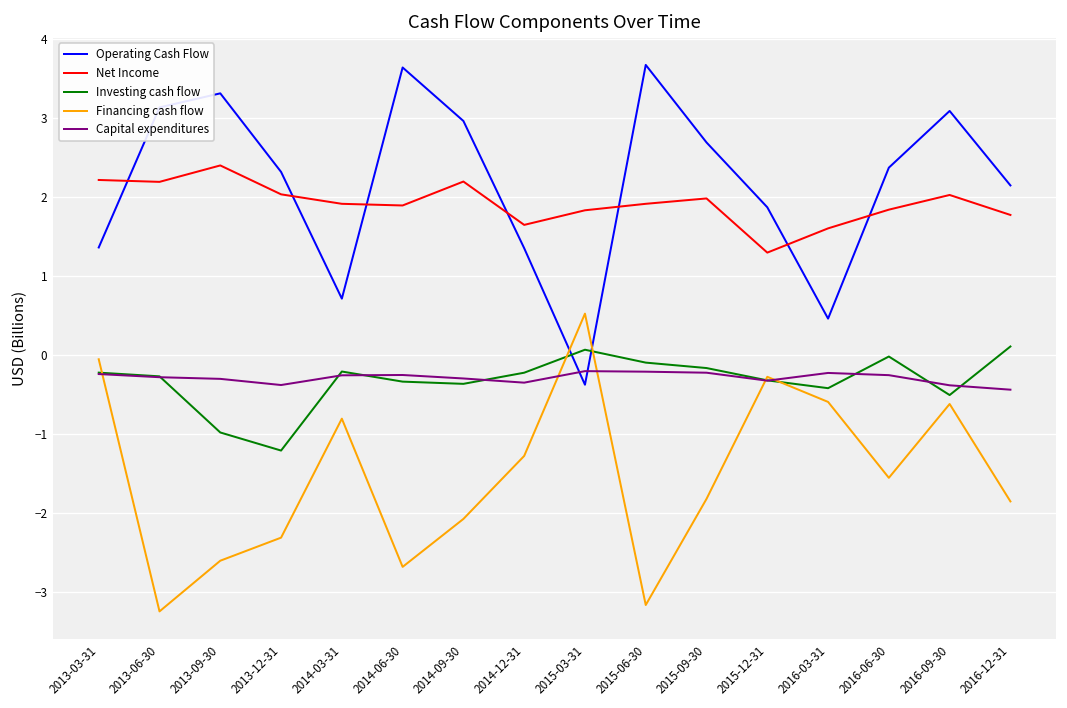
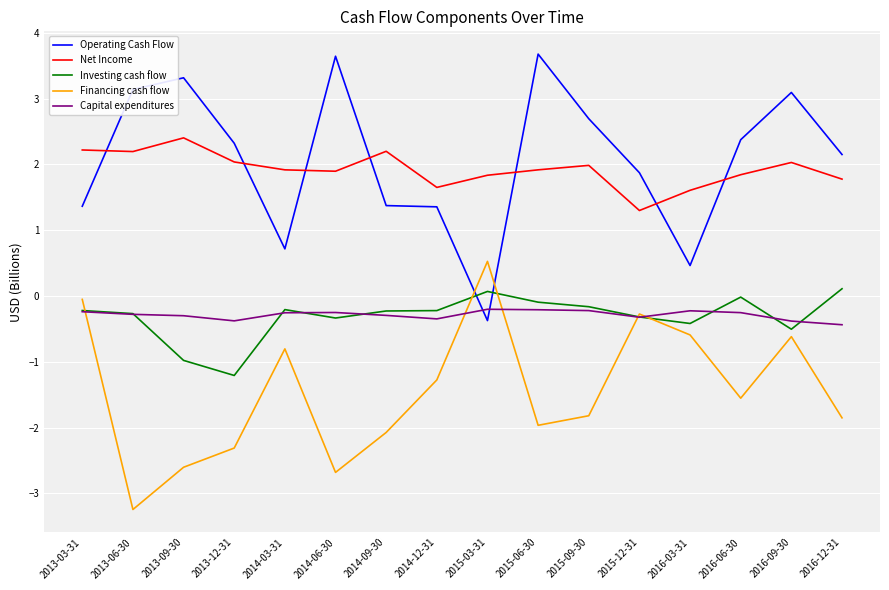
  {
    "Operating Cash Flow": {
      "2013-03-31": 1.4,
      "2013-09-30": 3.3,
      "2013-12-31": 2.3,
      "2014-03-31": 0.7,
      "2014-06-30": 3.6,
-     "2014-09-30": 3.0,
+     "2014-09-30": 1.4,
      "2014-12-31": 1.4,
      "2015-03-31": -0.4,
      "2015-06-30": 3.7,
      "2015-09-30": 2.7,
      "2015-12-31": 1.9,
      "2016-03-31": 0.5,
      "2016-06-30": 2.4,
      "2016-09-30": 3.1,
      "2016-12-31": 2.1
    },
    "Net Income": {
      "2013-03-31": 2.2,
      "2013-06-30": 2.2,
      "2013-09-30": 2.4,
      "2013-12-31": 2.0,
      "2014-03-31": 1.9,
      "2014-06-30": 1.9,
      "2014-09-30": 2.2,
      "2014-12-31": 1.6,
      "2015-03-31": 1.8,
      "2015-06-30": 1.9,
      "2015-09-30": 2.0,
      "2015-12-31": 1.3,
      "2016-03-31": 1.6,
      "2016-06-30": 1.8,
      "2016-09-30": 2.0,
      "2016-12-31": 1.8
    },
    "Investing cash flow": {
      "2013-09-30": -1.0,
      "2013-12-31": -1.2,
      "2014-03-31": -0.2,
      "2014-06-30": -0.3,
-     "2014-09-30": -0.4,
+     "2014-09-30": -0.2,
      "2014-12-31": -0.2,
      "2015-03-31": 0.1,
      "2015-06-30": -0.1,
      "2015-09-30": -0.2,
      "2016-03-31": -0.4,
      "2016-06-30": 0.0,
      "2016-09-30": -0.5,
      "2016-12-31": 0.1
    },
    "Financing cash flow": {
      "2013-03-31": -0.1,
      "2013-06-30": -3.2,
      "2013-09-30": -2.6,
      "2013-12-31": -2.3,
      "2014-03-31": -0.8,
      "2014-06-30": -2.7,
      "2014-09-30": -2.1,
      "2014-12-31": -1.3,
      "2015-03-31": 0.5,
-     "2015-06-30": -3.2,
+     "2015-06-30": -2.0,
      "2015-09-30": -1.8,
      "2015-12-31": -0.3,
      "2016-03-31": -0.6,
      "2016-06-30": -1.6,
      "2016-09-30": -0.6,
      "2016-12-31": -1.9
    },
    "Capital expenditures": {
      "2013-09-30": -0.3,
      "2013-12-31": -0.4,
      "2014-03-31": -0.3,
      "2014-06-30": -0.3,
      "2014-09-30": -0.3,
      "2014-12-31": -0.3,
      "2015-03-31": -0.2,
      "2015-06-30": -0.2,
      "2015-09-30": -0.2,
      "2016-03-31": -0.2,
      "2016-06-30": -0.3,
      "2016-09-30": -0.4,
      "2016-12-31": -0.4
    }
  }
